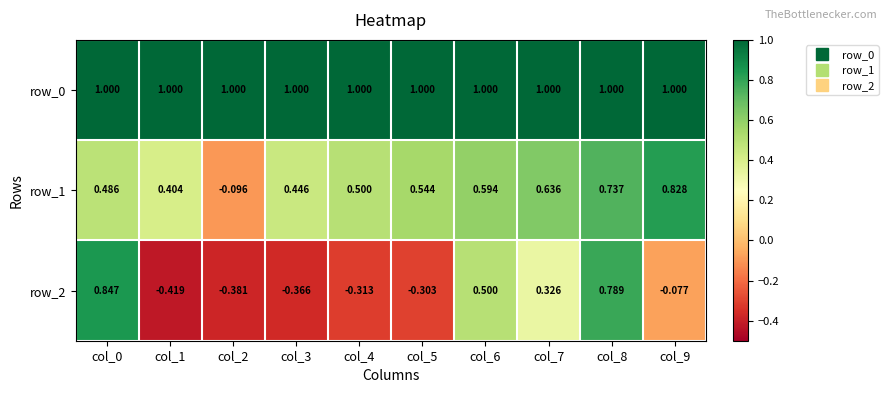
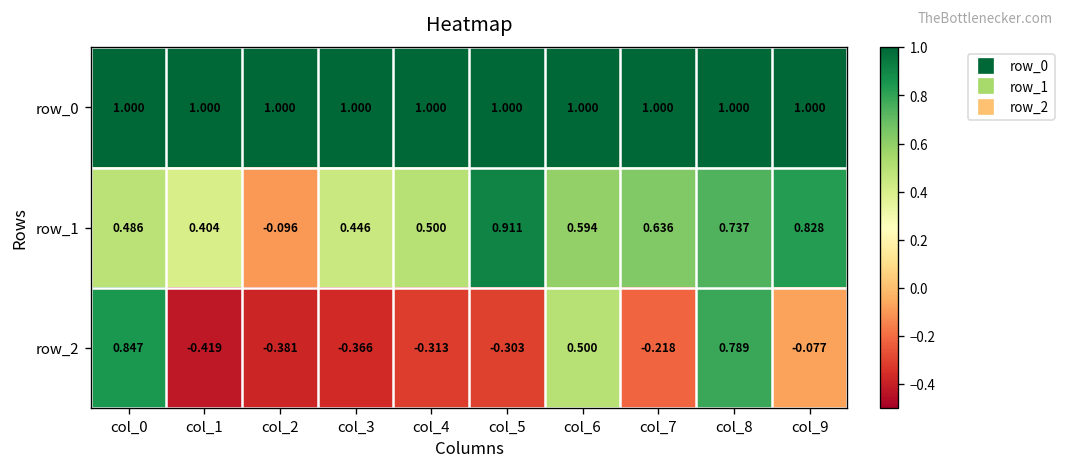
  {
    "row_0": {
      "col_0": 1.000,
      "col_1": 1.000,
      "col_2": 1.000,
      "col_3": 1.000,
      "col_4": 1.000,
      "col_5": 1.000,
      "col_6": 1.000,
      "col_7": 1.000,
      "col_8": 1.000,
      "col_9": 1.000
    },
    "row_1": {
      "col_0": 0.486,
      "col_1": 0.404,
      "col_2": -0.096,
      "col_3": 0.446,
      "col_4": 0.500,
-     "col_5": 0.544,
+     "col_5": 0.911,
      "col_6": 0.594,
      "col_7": 0.636,
      "col_8": 0.737,
      "col_9": 0.828
    },
    "row_2": {
      "col_0": 0.847,
      "col_1": -0.419,
      "col_2": -0.381,
      "col_3": -0.366,
      "col_4": -0.313,
      "col_5": -0.303,
      "col_6": 0.500,
-     "col_7": 0.326,
+     "col_7": -0.218,
      "col_8": 0.789,
      "col_9": -0.077
    }
  }
